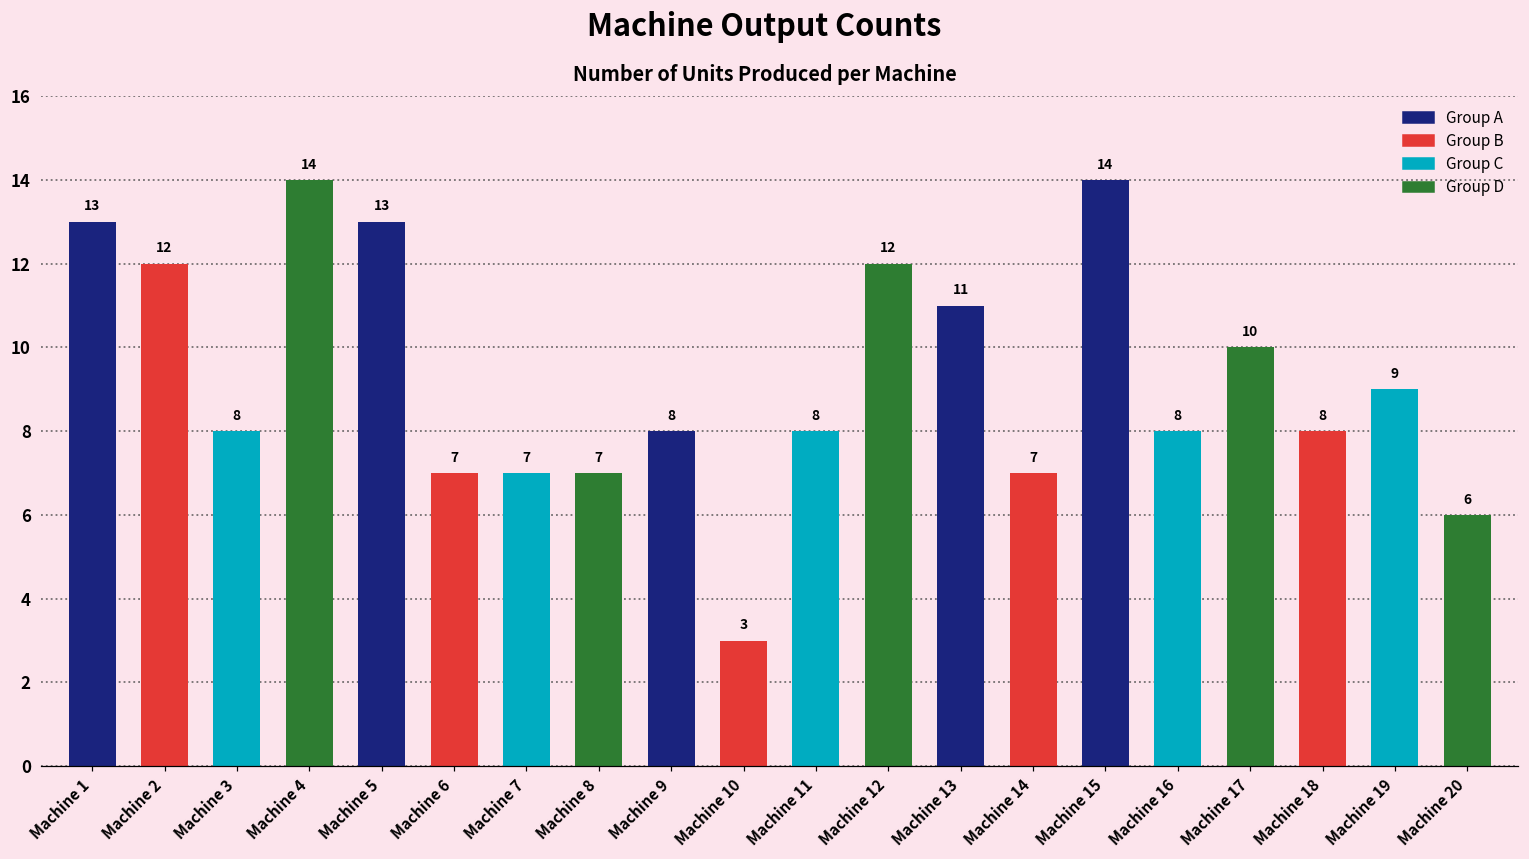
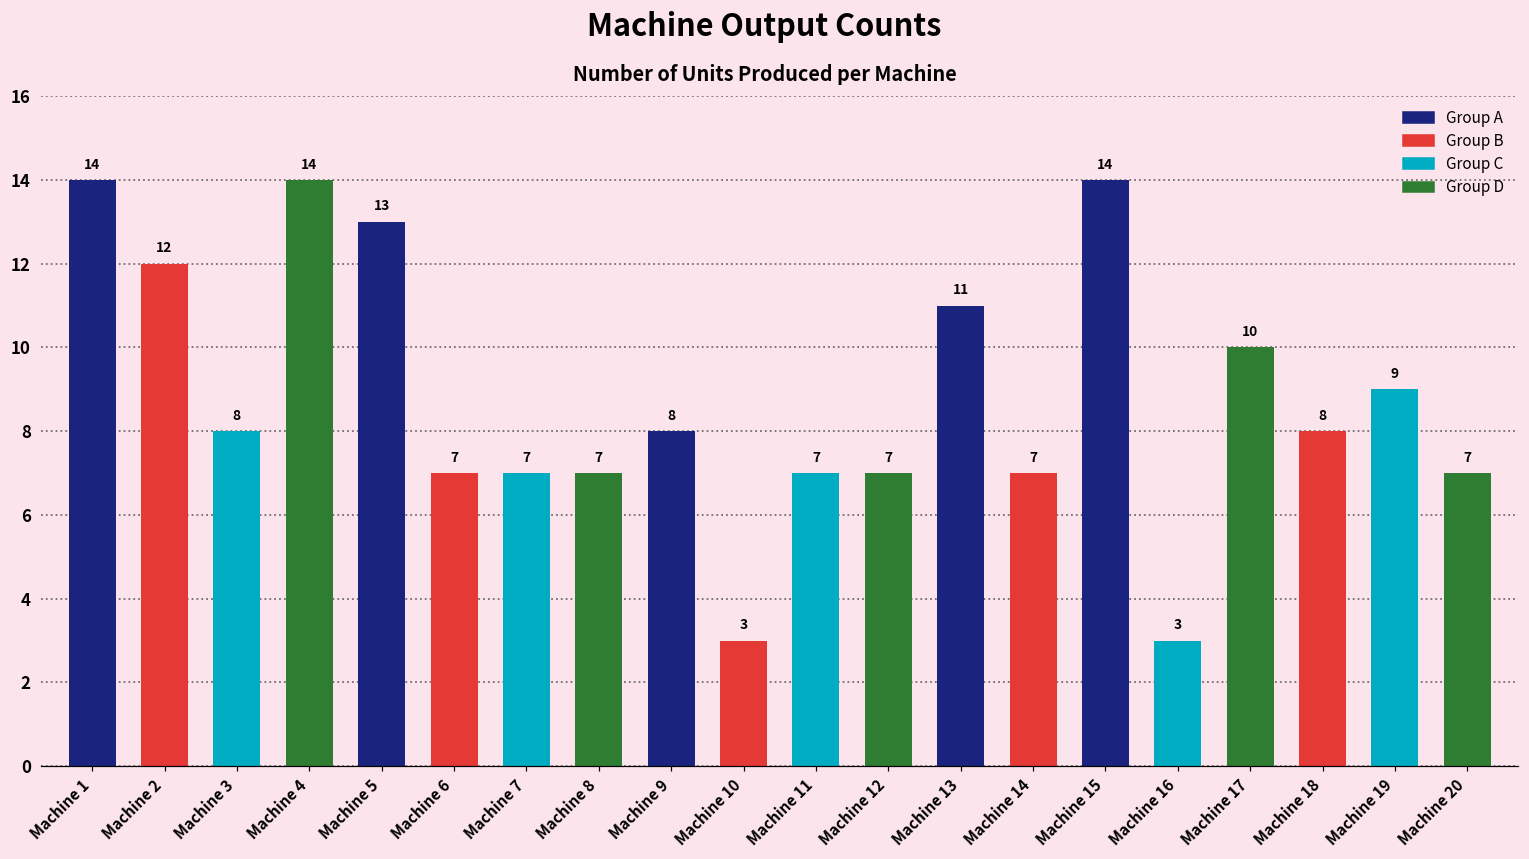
  {
-   "Machine 1": 13,
+   "Machine 1": 14,
    "Machine 2": 12,
    "Machine 3": 8,
    "Machine 4": 14,
    "Machine 5": 13,
    "Machine 6": 7,
    "Machine 7": 7,
    "Machine 8": 7,
    "Machine 9": 8,
    "Machine 10": 3,
-   "Machine 11": 8,
-   "Machine 12": 12,
+   "Machine 11": 7,
+   "Machine 12": 7,
    "Machine 13": 11,
    "Machine 14": 7,
    "Machine 15": 14,
-   "Machine 16": 8,
+   "Machine 16": 3,
    "Machine 17": 10,
    "Machine 18": 8,
    "Machine 19": 9,
-   "Machine 20": 6
+   "Machine 20": 7
  }
